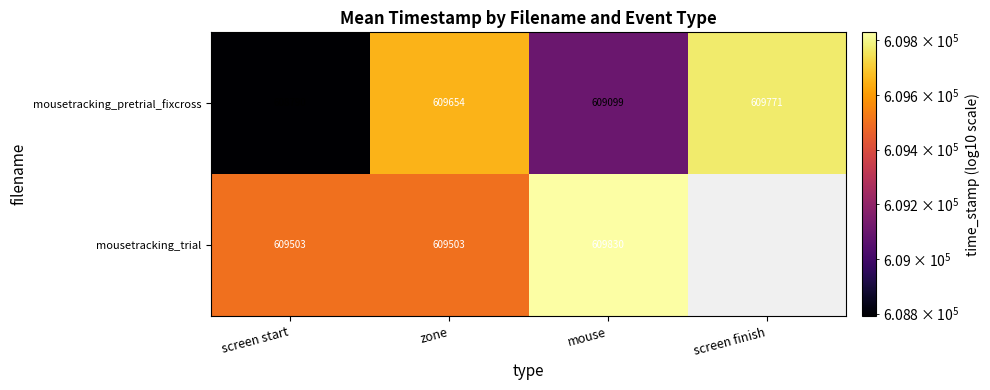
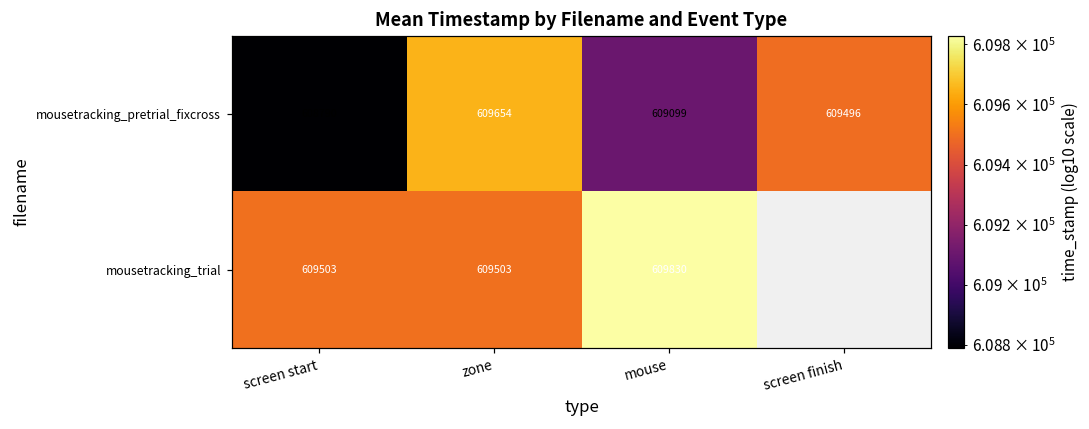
  {
    "mousetracking_pretrial_fixcross": {
      "zone": 609654,
      "mouse": 609099,
-     "screen finish": 609771
+     "screen finish": 609496
    },
    "mousetracking_trial": {
      "screen start": 609503,
      "zone": 609503,
      "mouse": 609830
    }
  }
